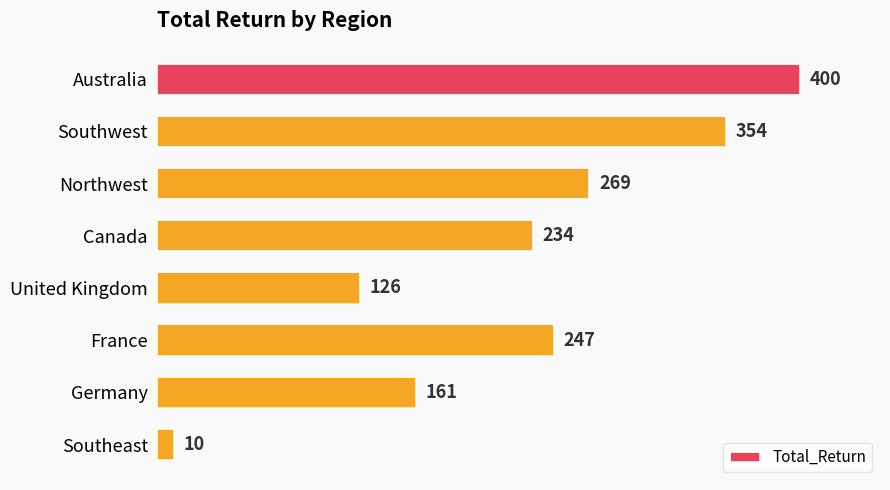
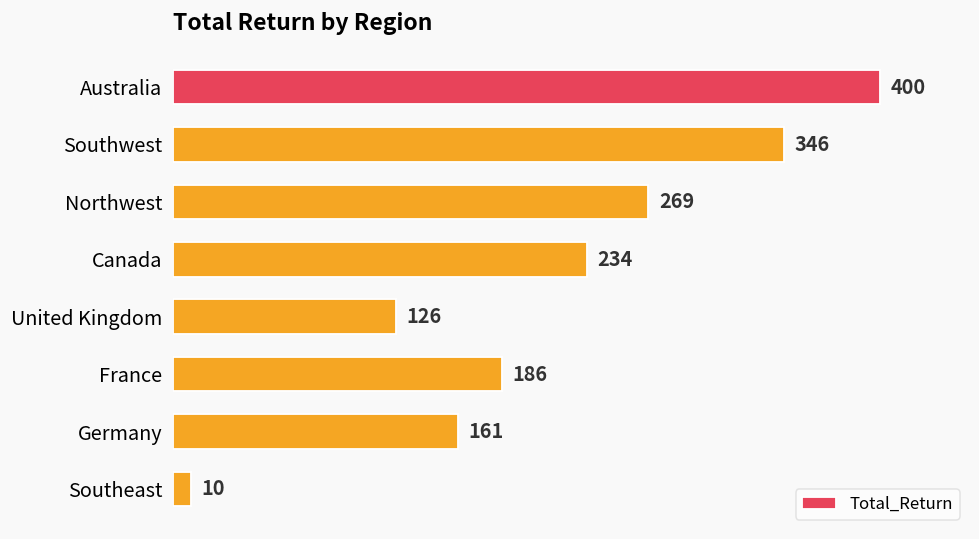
  {
    "Australia": 400,
-   "Southwest": 354,
+   "Southwest": 346,
    "Northwest": 269,
    "Canada": 234,
    "United Kingdom": 126,
-   "France": 247,
+   "France": 186,
    "Germany": 161,
    "Southeast": 10
  }
